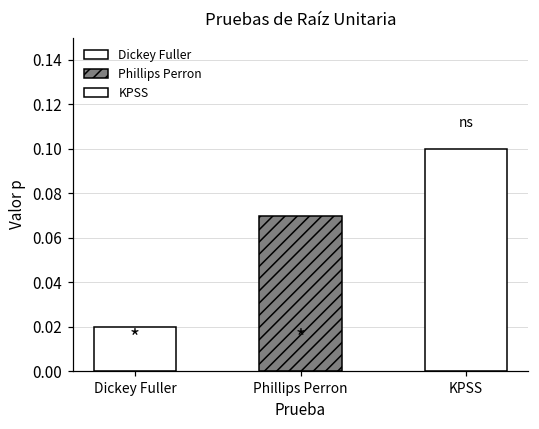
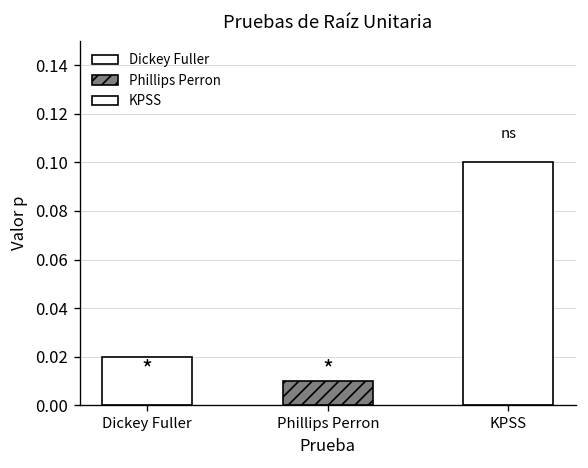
  {
    "Dickey Fuller": 0.02,
-   "Phillips Perron": 0.07,
+   "Phillips Perron": 0.01,
    "KPSS": 0.10
  }
